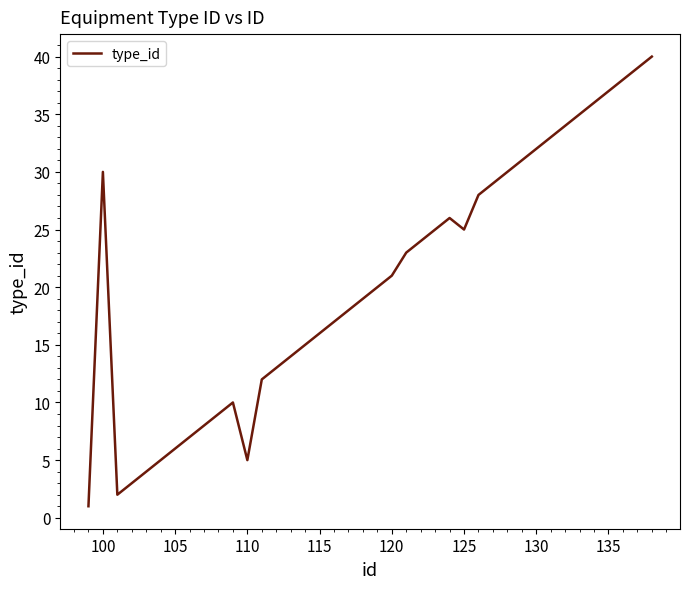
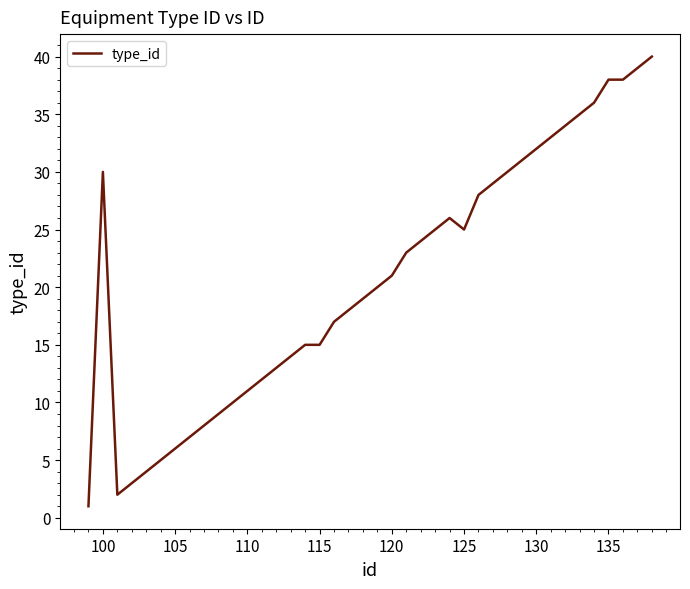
  {
    "100": 30,
    "105": 6,
-   "110": 5,
-   "115": 16,
+   "110": 11,
+   "115": 15,
    "120": 21,
    "125": 25,
    "130": 32,
-   "135": 37
+   "135": 38
  }
